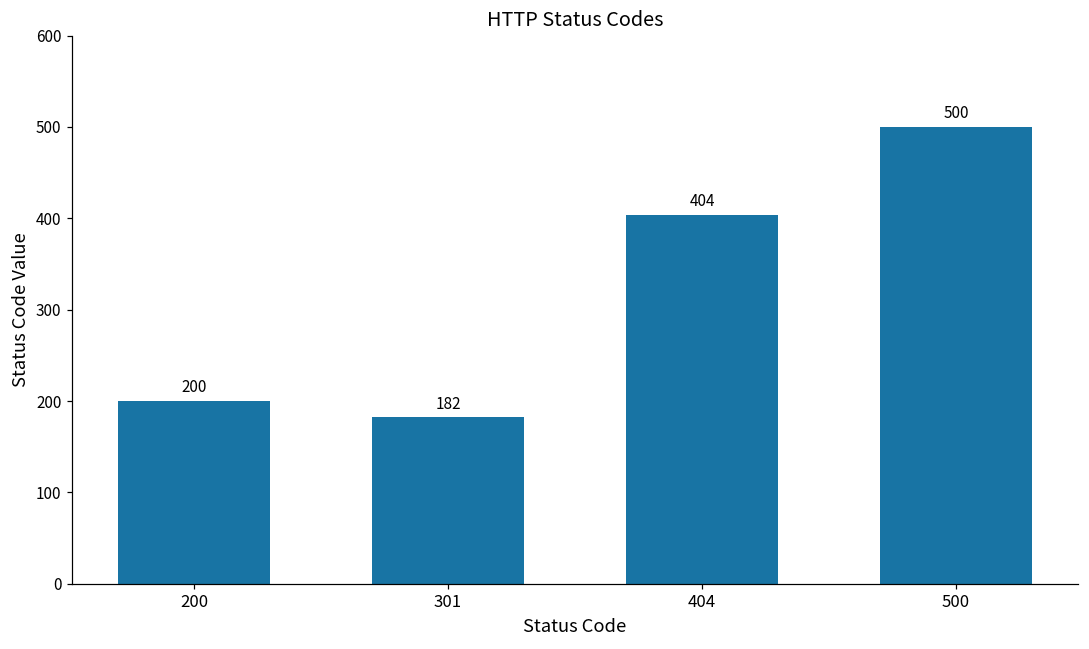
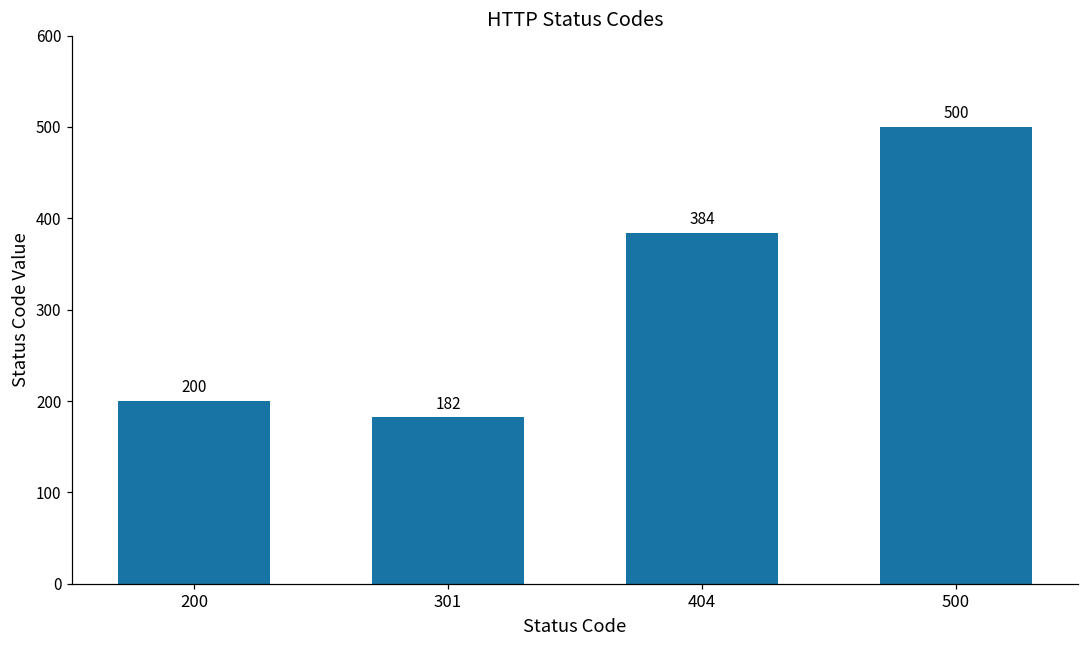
  {
    "200": 200,
    "301": 182,
-   "404": 404,
+   "404": 384,
    "500": 500
  }
